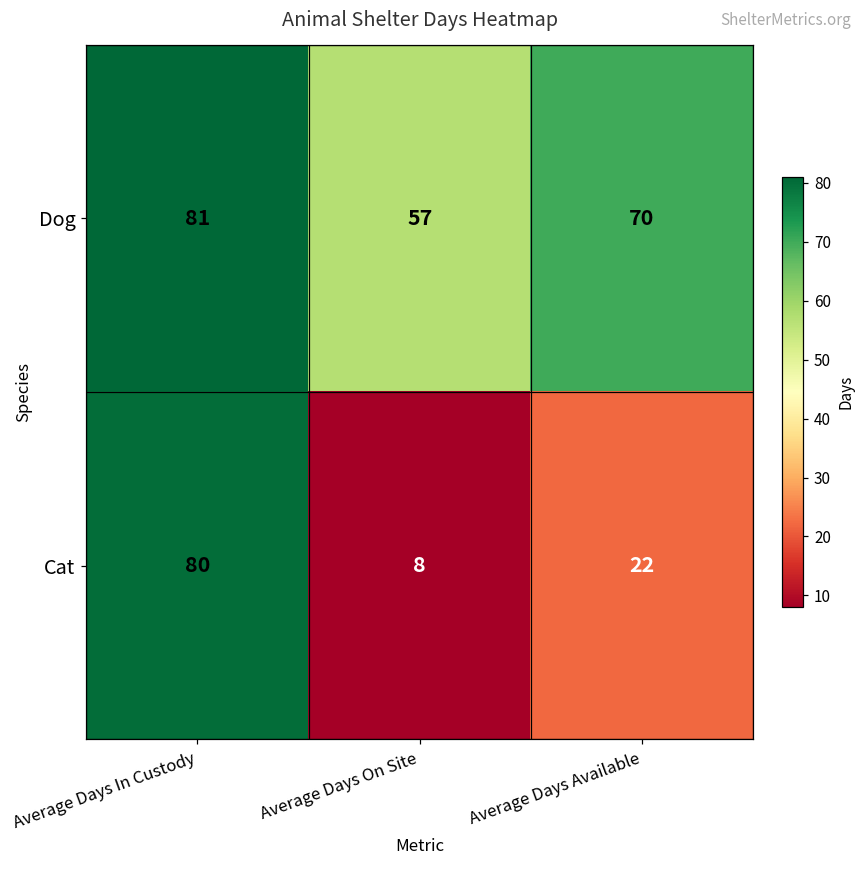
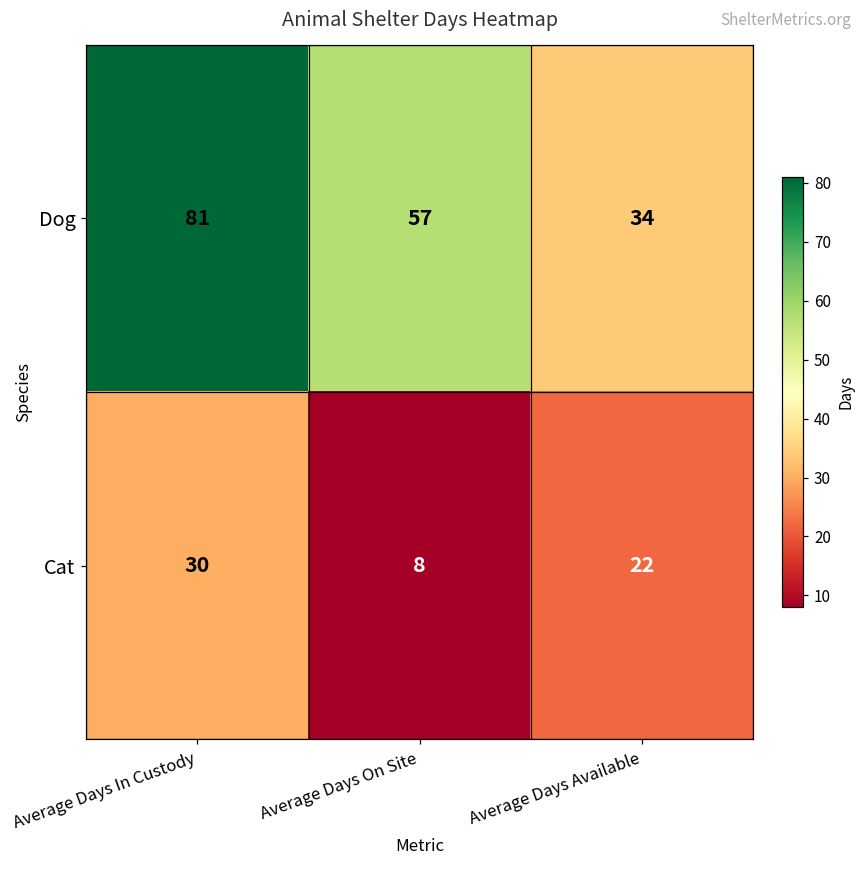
  {
    "Dog": {
      "Average Days In Custody": 81,
      "Average Days On Site": 57,
-     "Average Days Available": 70
+     "Average Days Available": 34
    },
    "Cat": {
-     "Average Days In Custody": 80,
+     "Average Days In Custody": 30,
      "Average Days On Site": 8,
      "Average Days Available": 22
    }
  }
